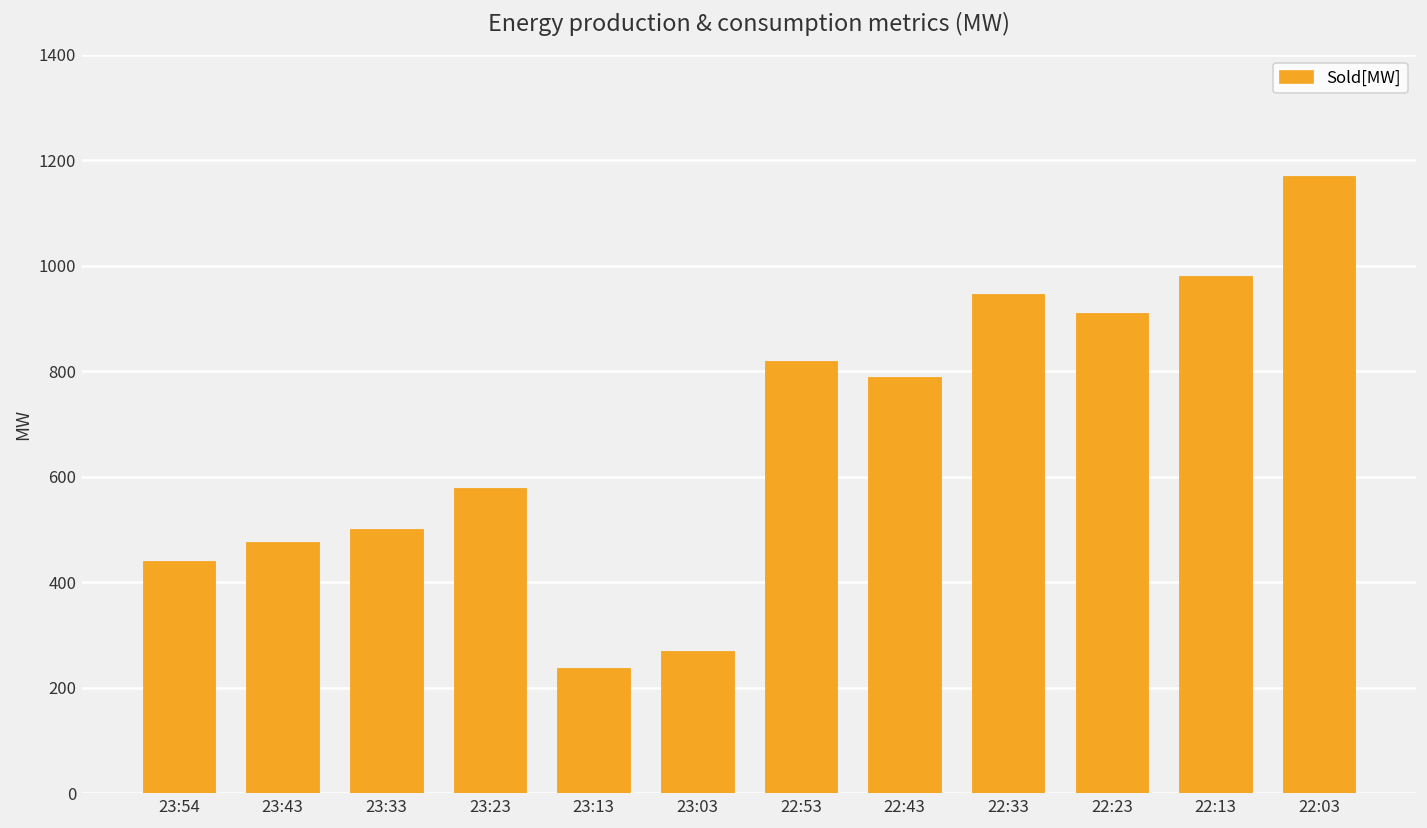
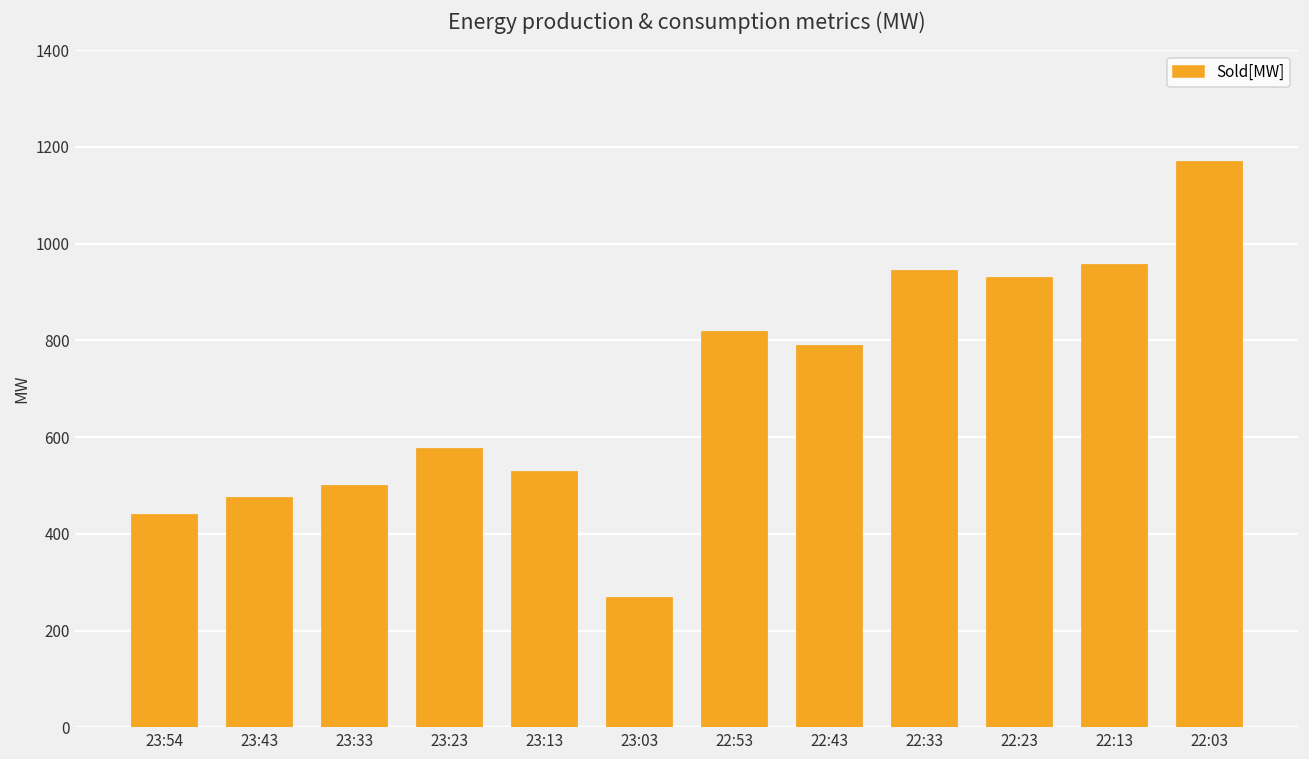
  {
    "23:54": 440,
    "23:43": 480,
    "23:33": 500,
    "23:23": 580,
-   "23:13": 240,
+   "23:13": 530,
    "23:03": 270,
    "22:53": 820,
    "22:43": 790,
    "22:33": 950,
-   "22:23": 910,
-   "22:13": 980,
+   "22:23": 930,
+   "22:13": 960,
    "22:03": 1170
  }
